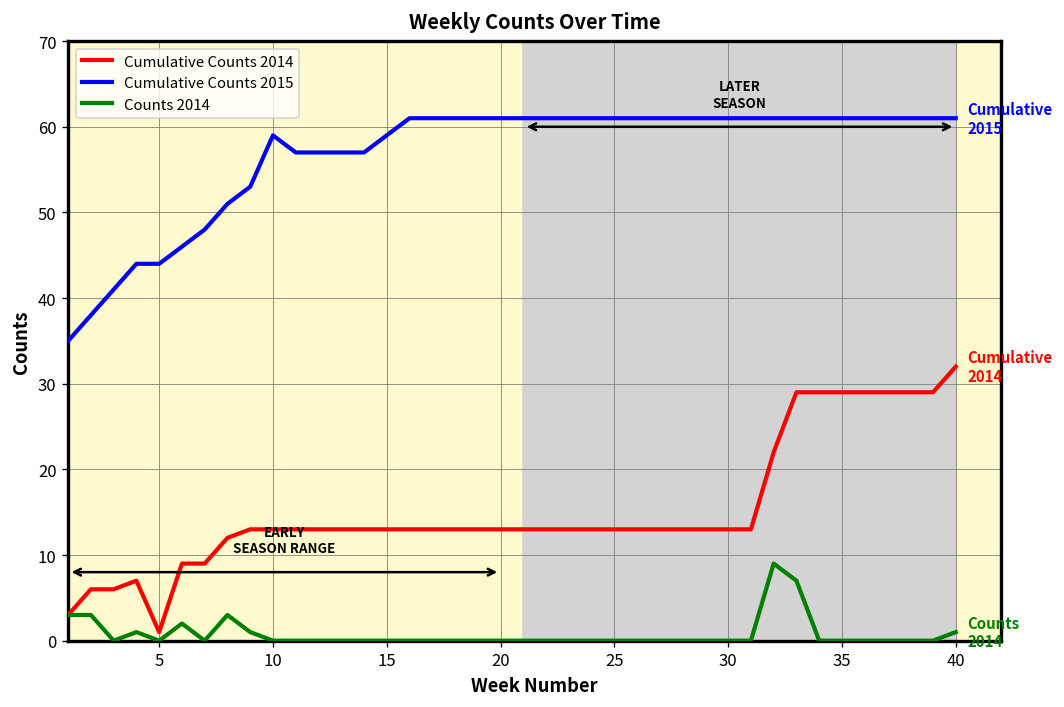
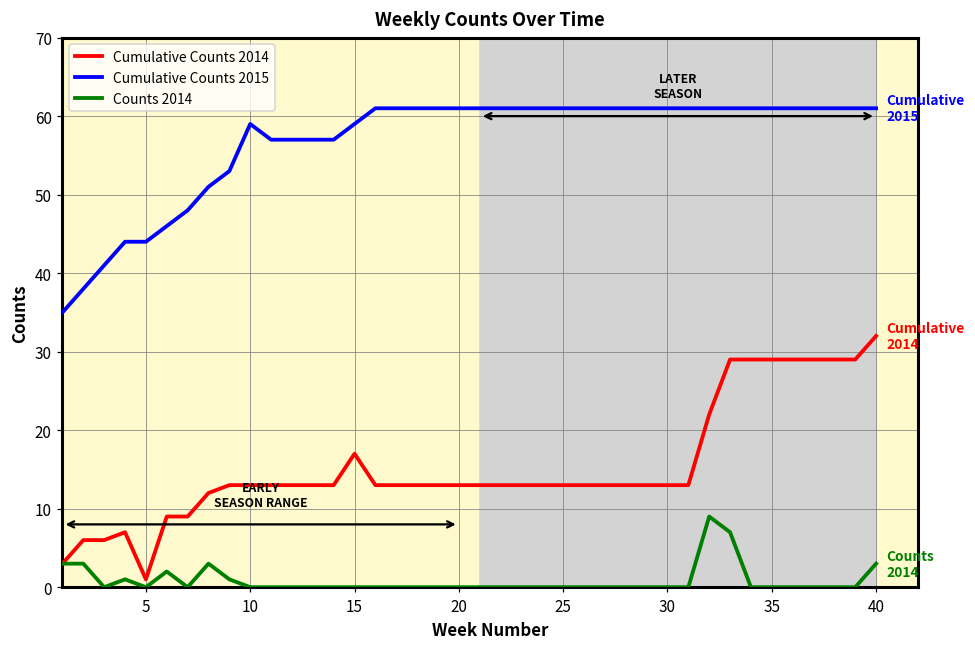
  {
    "Cumulative Counts 2014": {
      "5": 1,
      "10": 13,
-     "15": 13,
+     "15": 17,
      "20": 13,
      "25": 13,
      "30": 13,
      "35": 29
    },
    "Cumulative Counts 2015": {
      "5": 44,
      "10": 59,
      "15": 59,
      "20": 61,
      "25": 61,
      "30": 61,
      "35": 61
    },
    "Counts 2014": {
      "5": 0,
      "10": 0,
      "15": 0,
      "20": 0,
      "25": 0,
      "30": 0,
      "35": 0,
-     "40": 1
+     "40": 3
    }
  }
